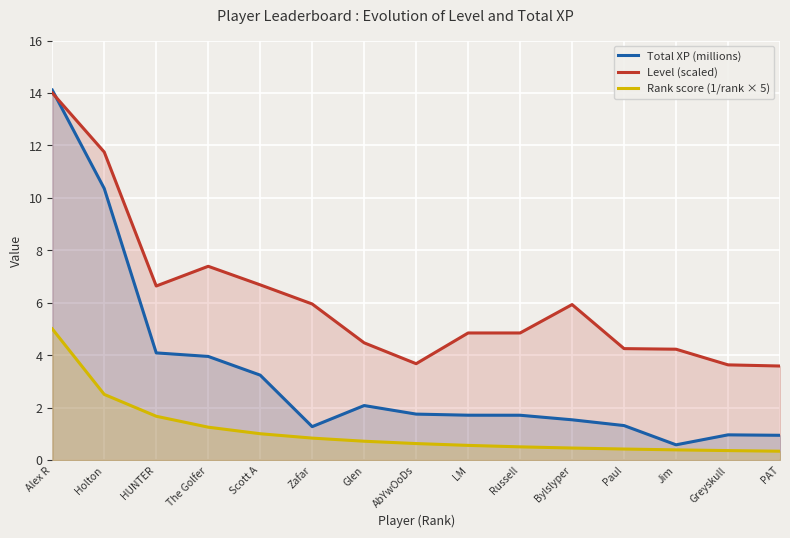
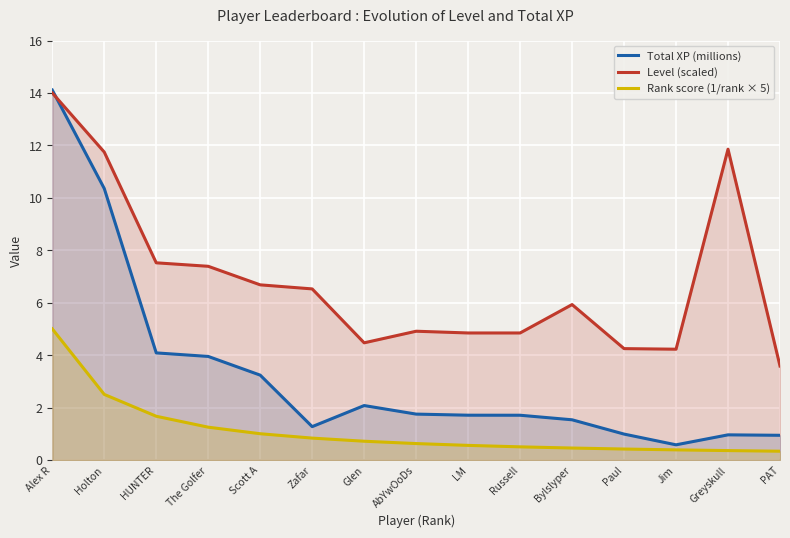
  {
    "Total XP (millions)": {
      "Alex R": 14.1,
      "Holton": 10.4,
      "HUNTER": 4.1,
      "The Golfer": 3.9,
      "Scott A": 3.2,
      "Zafar": 1.3,
      "Glen": 2.1,
      "AbYwOoDs": 1.7,
      "LM": 1.7,
      "Russell": 1.7,
      "Bylslyper": 1.5,
-     "Paul": 1.3,
+     "Paul": 1.0,
      "Jim": 0.6,
      "Greyskull": 1.0,
      "PAT": 0.9
    },
    "Level (scaled)": {
      "Alex R": 14.0,
      "Holton": 11.7,
-     "HUNTER": 6.6,
+     "HUNTER": 7.5,
      "The Golfer": 7.4,
      "Scott A": 6.7,
-     "Zafar": 5.9,
+     "Zafar": 6.5,
      "Glen": 4.5,
-     "AbYwOoDs": 3.7,
+     "AbYwOoDs": 4.9,
      "LM": 4.8,
      "Russell": 4.8,
      "Bylslyper": 5.9,
      "Paul": 4.2,
      "Jim": 4.2,
-     "Greyskull": 3.6,
+     "Greyskull": 11.9,
      "PAT": 3.6
    },
    "Rank score (1/rank × 5)": {
      "Alex R": 5.0,
      "Holton": 2.5,
      "HUNTER": 1.7,
      "The Golfer": 1.3,
      "Scott A": 1.0,
      "Zafar": 0.8,
      "Glen": 0.7,
      "AbYwOoDs": 0.6,
      "LM": 0.6,
      "Russell": 0.5,
      "Bylslyper": 0.5,
      "Paul": 0.4,
      "Jim": 0.4,
      "Greyskull": 0.4,
      "PAT": 0.3
    }
  }
